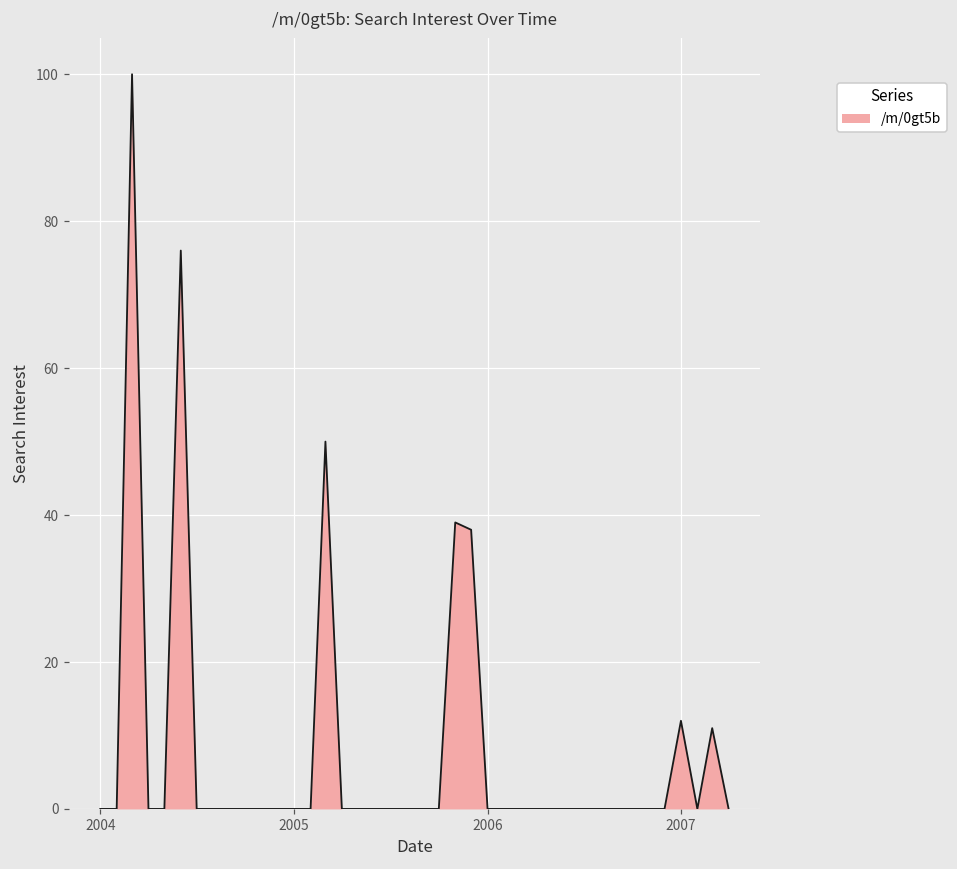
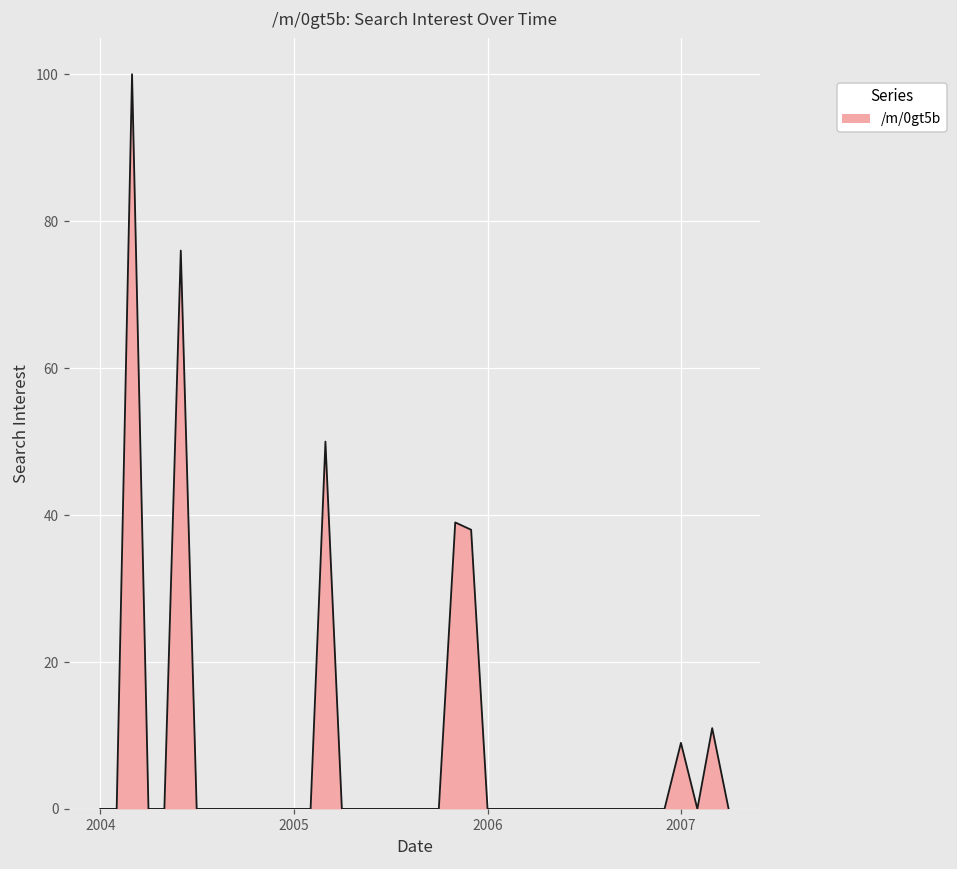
  {
    "2004": 0,
    "2005": 0,
    "2006": 0,
-   "2007": 12
+   "2007": 9
  }
